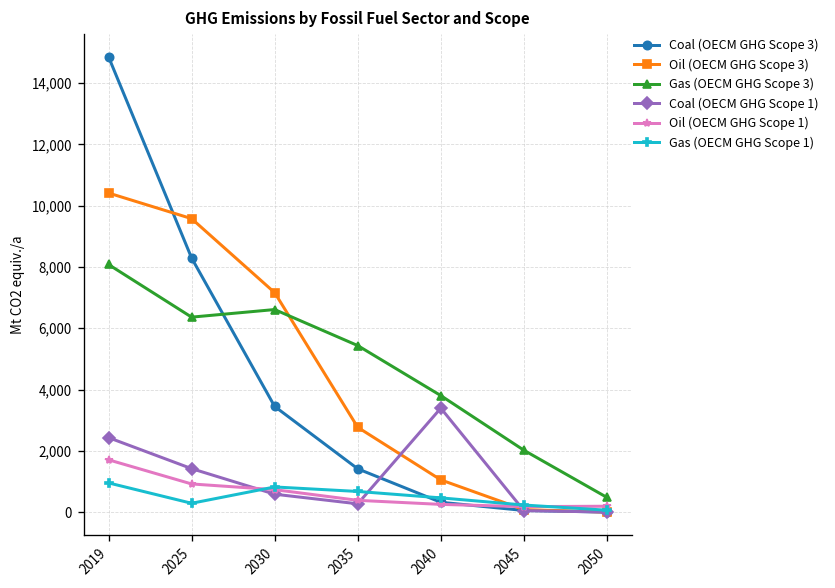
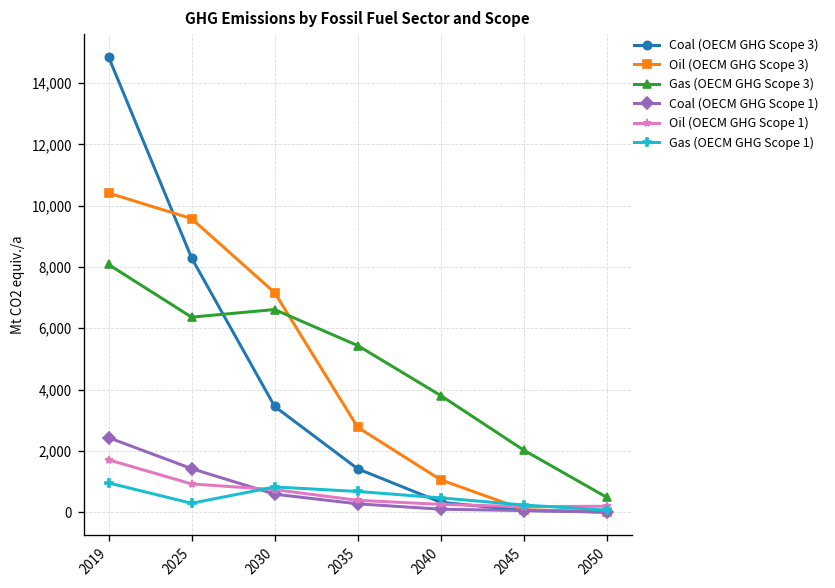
  {
    "Coal (OECM GHG Scope 3)": {
      "2019": "14,900",
      "2025": "8,300",
      "2030": "3,400",
      "2035": "1,400"
    },
    "Oil (OECM GHG Scope 3)": {
      "2019": "10,400",
      "2025": "9,600",
      "2030": "7,200",
      "2035": "2,800",
      "2040": "1,100"
    },
    "Gas (OECM GHG Scope 3)": {
      "2019": "8,100",
      "2025": "6,400",
      "2030": "6,600",
      "2035": "5,400",
      "2040": "3,800",
      "2045": "2,000",
      "2050": "500"
    },
    "Coal (OECM GHG Scope 1)": {
      "2019": "2,400",
      "2025": "1,400",
      "2030": "600",
      "2035": "300",
-     "2040": "3,400"
+     "2040": "100"
    },
    "Oil (OECM GHG Scope 1)": {
      "2019": "1,700",
      "2025": "900",
      "2035": "400",
      "2050": "200"
    },
    "Gas (OECM GHG Scope 1)": {
      "2019": "1,000",
      "2025": "300",
      "2035": "700",
      "2040": "500"
    }
  }
